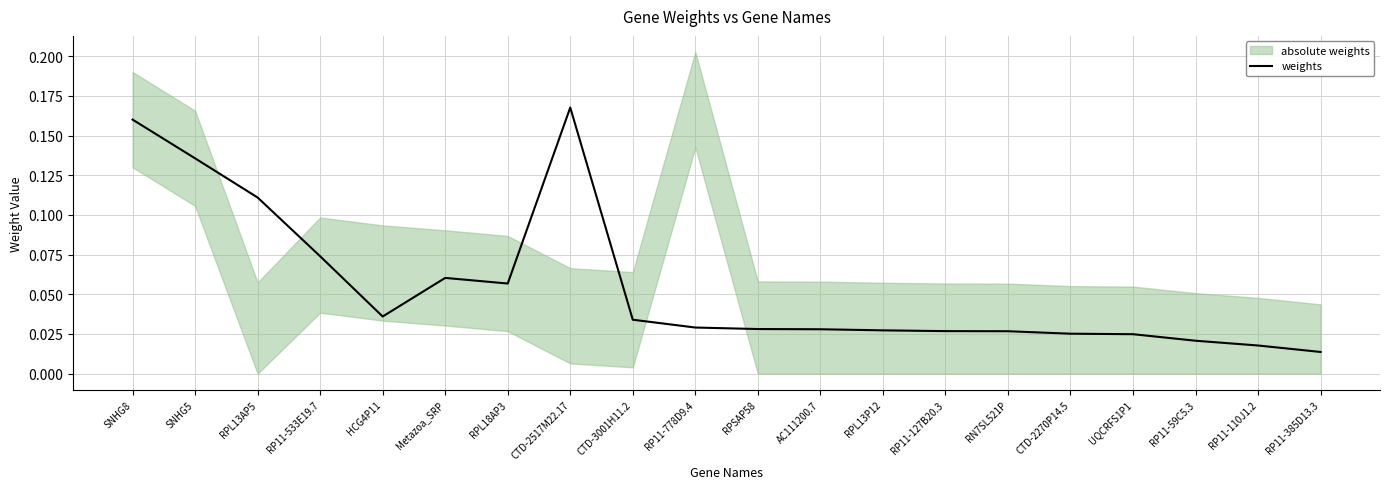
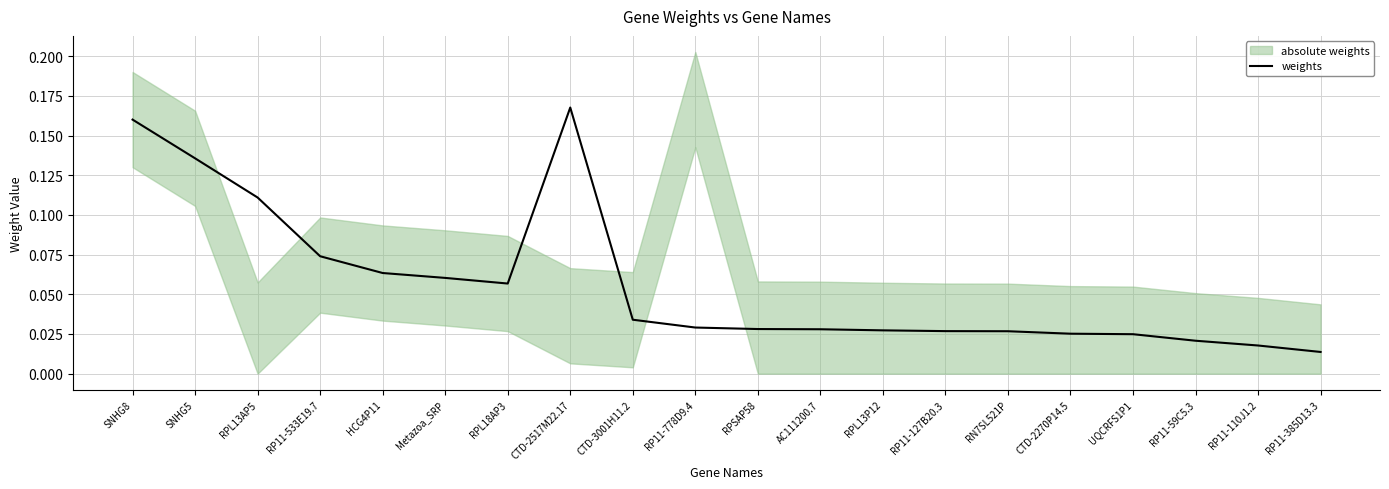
  {
    "weights": {
      "SNHG8": 0.160,
      "SNHG5": 0.136,
      "RPL13AP5": 0.111,
      "RP11-533E19.7": 0.074,
-     "HCG4P11": 0.036,
+     "HCG4P11": 0.063,
      "Metazoa_SRP": 0.060,
      "RPL18AP3": 0.057,
      "CTD-2517M22.17": 0.168,
      "CTD-3001H11.2": 0.034,
      "RP11-778D9.4": 0.029,
      "RPSAP58": 0.028,
      "AC111200.7": 0.028,
      "RPL13P12": 0.027,
      "RP11-127B20.3": 0.027,
      "RN7SL521P": 0.027,
      "CTD-2270P14.5": 0.025,
      "UQCRFS1P1": 0.025,
      "RP11-59C5.3": 0.021,
      "RP11-110J1.2": 0.018,
      "RP11-385D13.3": 0.014
    },
    "absolute weights": {
      "RPL13AP5": 0.057,
      "RPSAP58": 0.058,
      "AC111200.7": 0.058,
      "RPL13P12": 0.057,
      "RP11-127B20.3": 0.057,
      "RN7SL521P": 0.057,
      "CTD-2270P14.5": 0.055,
      "UQCRFS1P1": 0.055,
      "RP11-59C5.3": 0.051,
      "RP11-110J1.2": 0.048,
      "RP11-385D13.3": 0.044
    }
  }
